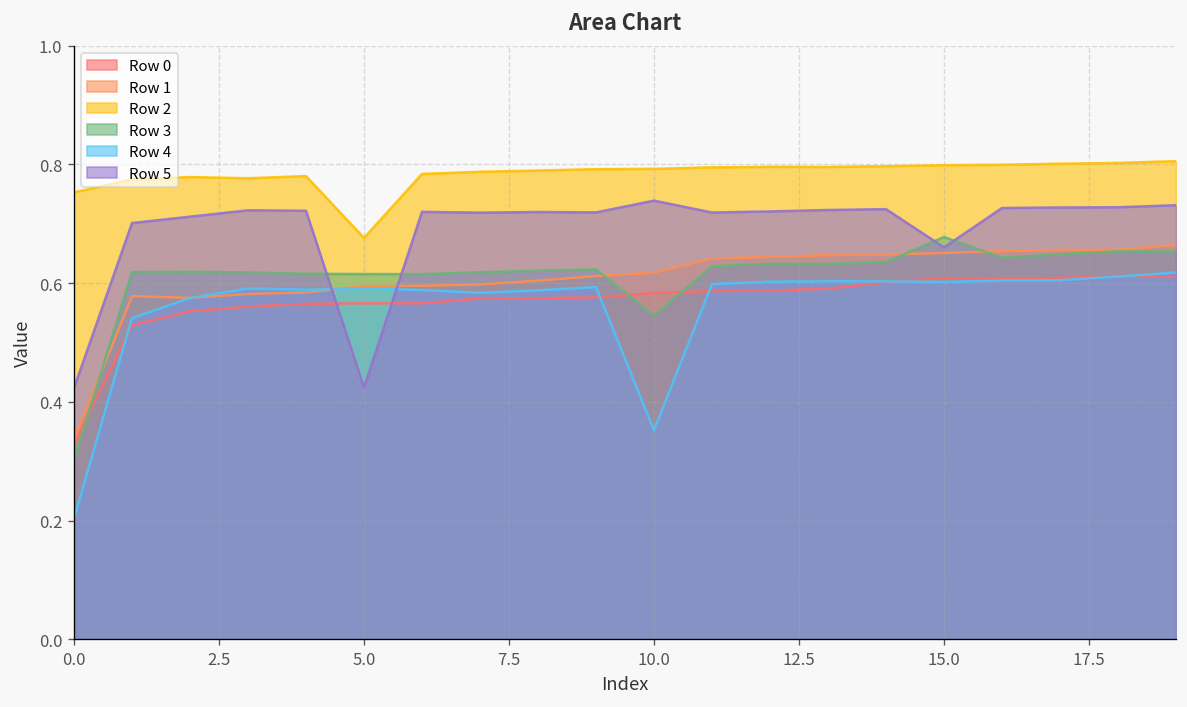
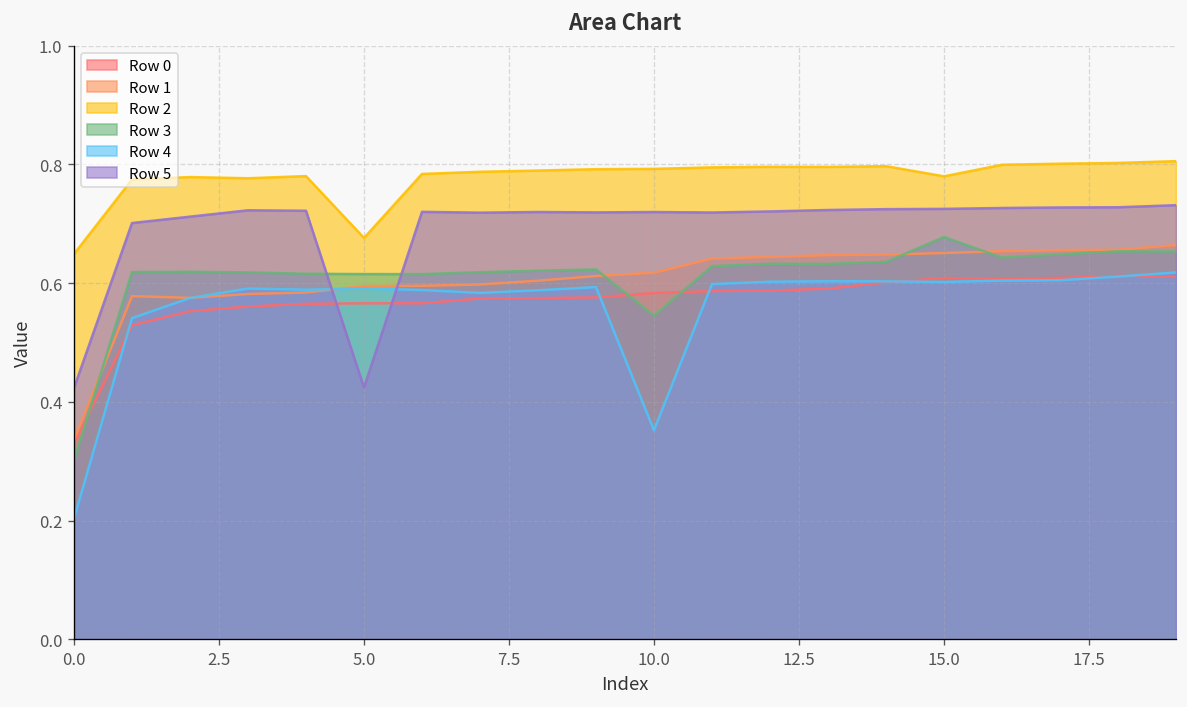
  {
    "Row 2": {
-     "0.0": 0.75,
+     "0.0": 0.65,
      "5.0": 0.68,
      "10.0": 0.79,
-     "15.0": 0.80
+     "15.0": 0.78
    },
    "Row 3": {
      "0.0": 0.30,
      "5.0": 0.62,
      "10.0": 0.55,
      "15.0": 0.68
    },
    "Row 4": {
      "0.0": 0.20,
      "10.0": 0.35,
      "15.0": 0.60
    },
    "Row 5": {
      "0.0": 0.42,
      "5.0": 0.42,
-     "10.0": 0.74,
-     "15.0": 0.66
+     "10.0": 0.72,
+     "15.0": 0.73
    }
  }
